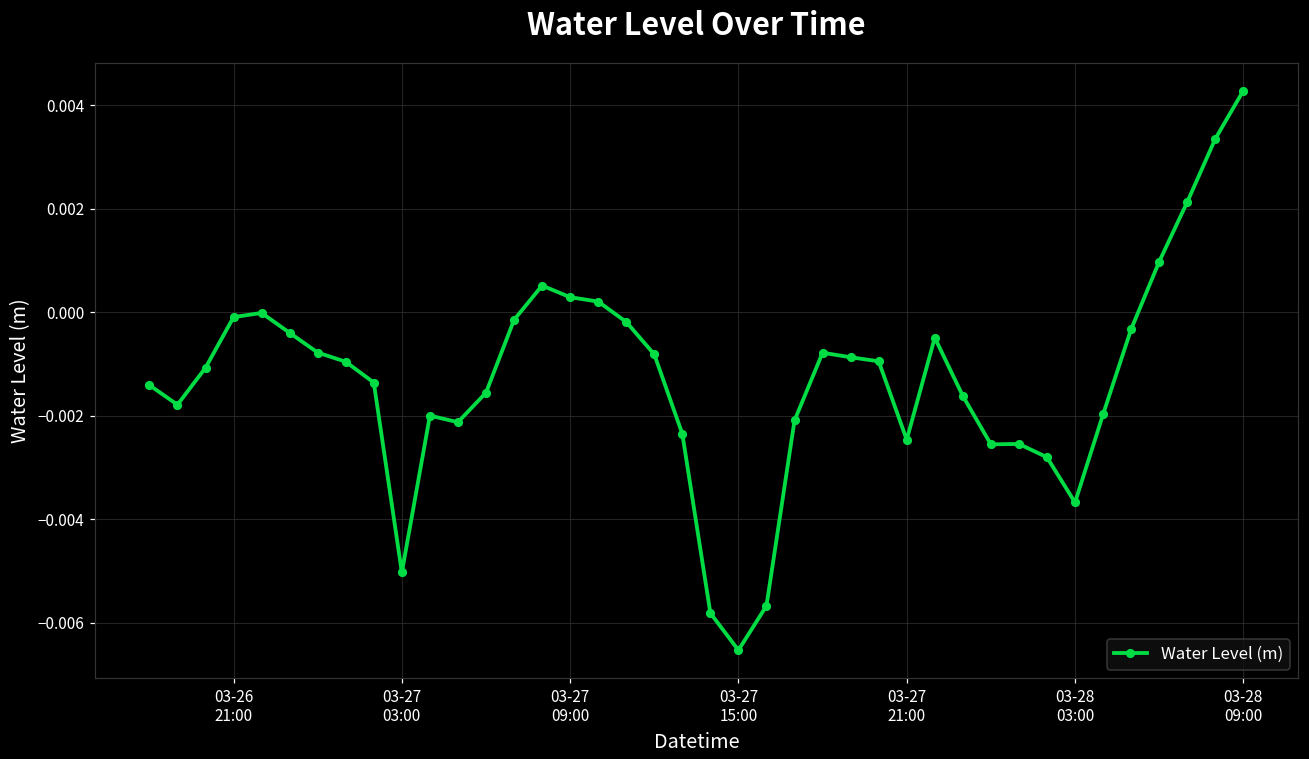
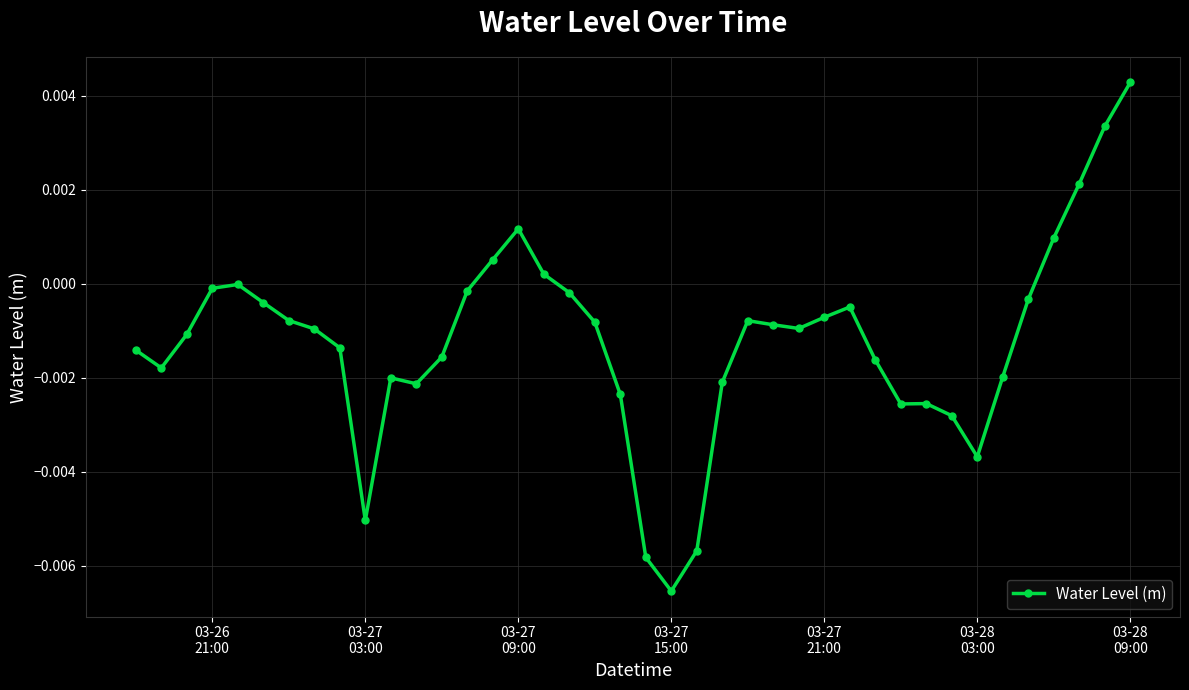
  {
    "03-26 21:00": -0.0001,
    "03-27 03:00": -0.0050,
-   "03-27 09:00": 0.0003,
+   "03-27 09:00": 0.0012,
    "03-27 15:00": -0.0065,
-   "03-27 21:00": -0.0025,
+   "03-27 21:00": -0.0007,
    "03-28 03:00": -0.0037,
    "03-28 09:00": 0.0043
  }
